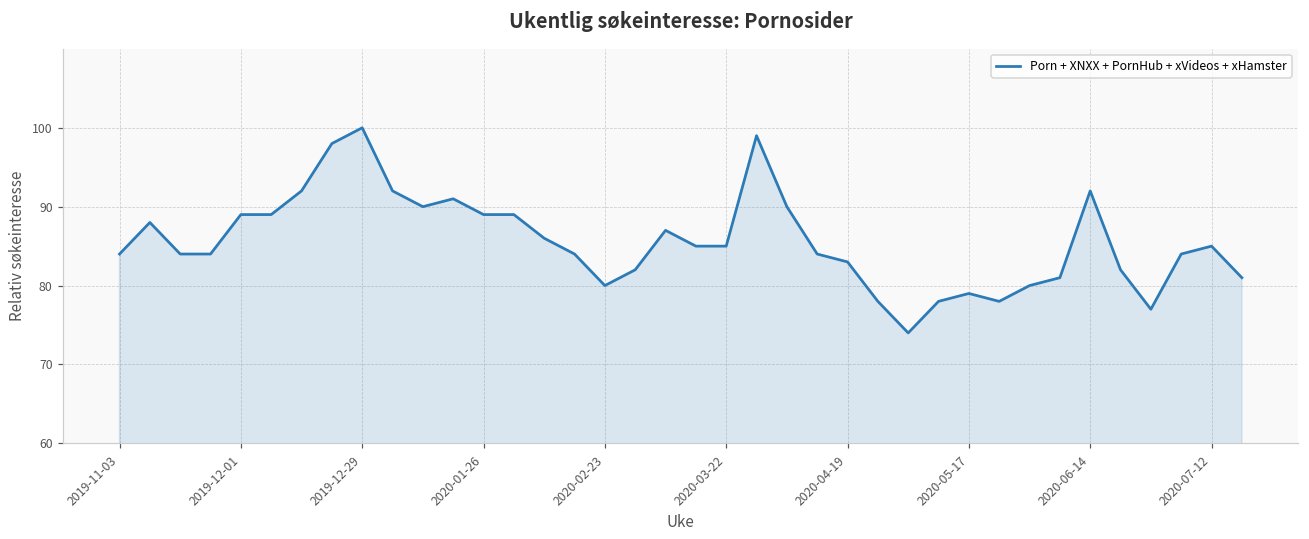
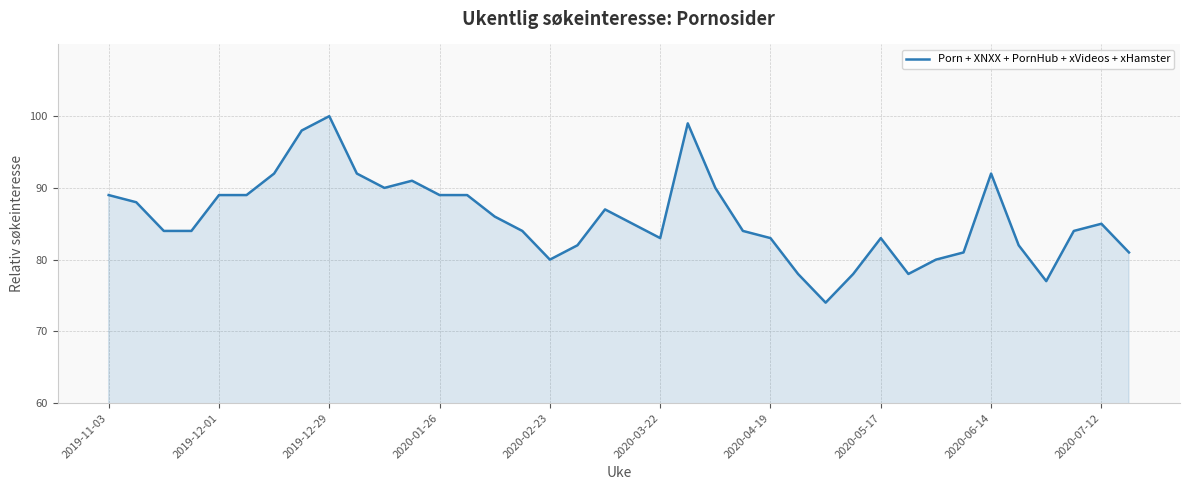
  {
-   "2019-11-03": 84,
+   "2019-11-03": 89,
    "2019-12-01": 89,
    "2019-12-29": 100,
    "2020-01-26": 89,
    "2020-02-23": 80,
-   "2020-03-22": 85,
+   "2020-03-22": 83,
    "2020-04-19": 83,
-   "2020-05-17": 79,
+   "2020-05-17": 83,
    "2020-06-14": 92,
    "2020-07-12": 85
  }
